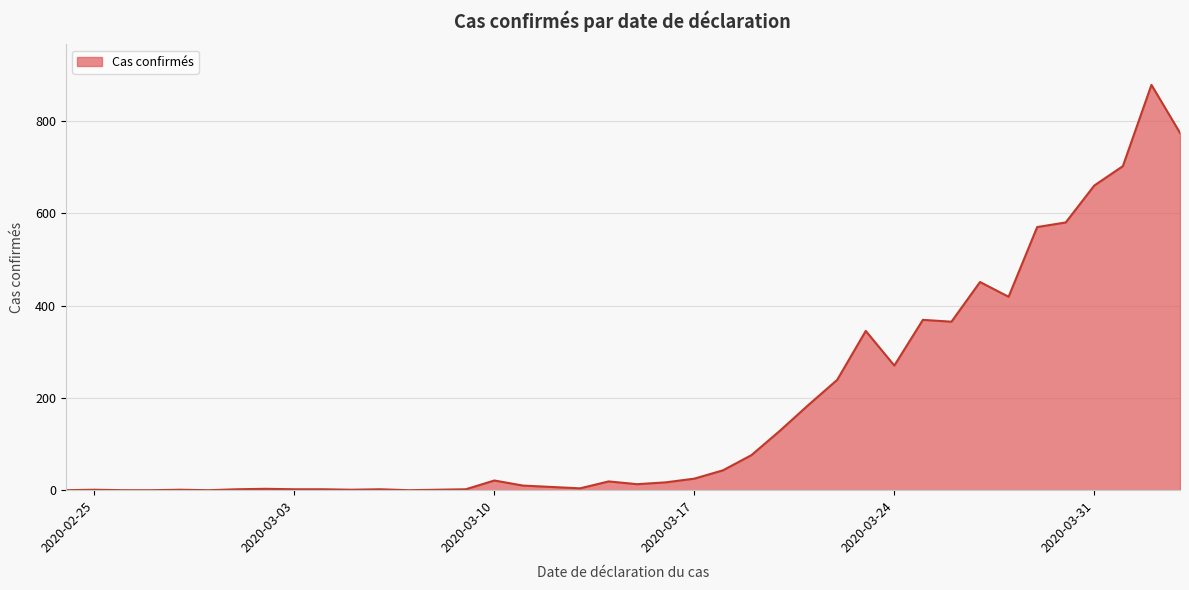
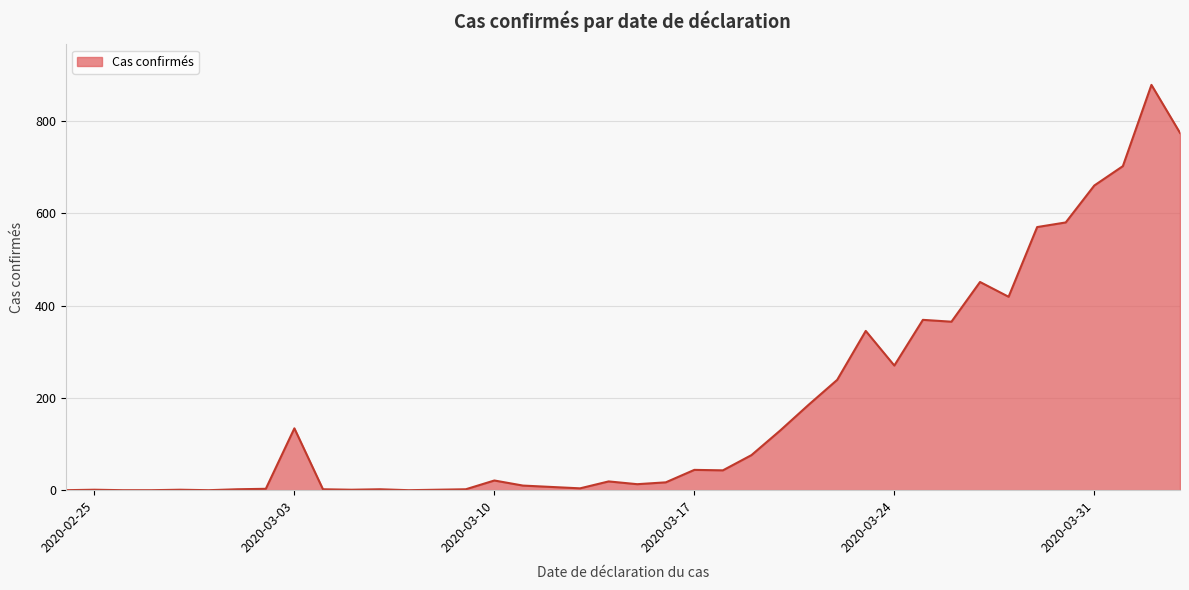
  {
    "2020-02-25": 0,
-   "2020-03-03": 0,
+   "2020-03-03": 130,
    "2020-03-10": 20,
-   "2020-03-17": 30,
+   "2020-03-17": 40,
    "2020-03-24": 270,
    "2020-03-31": 660
  }
